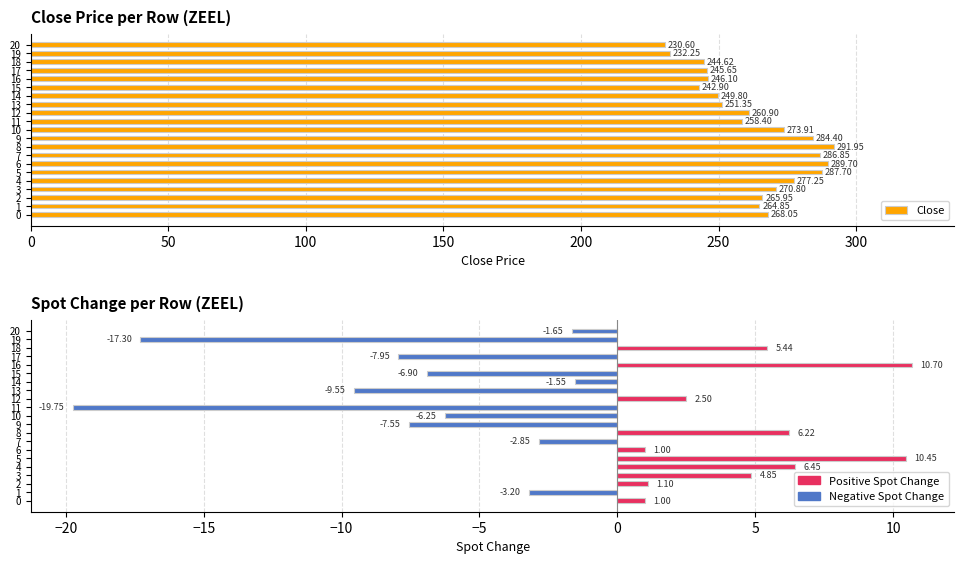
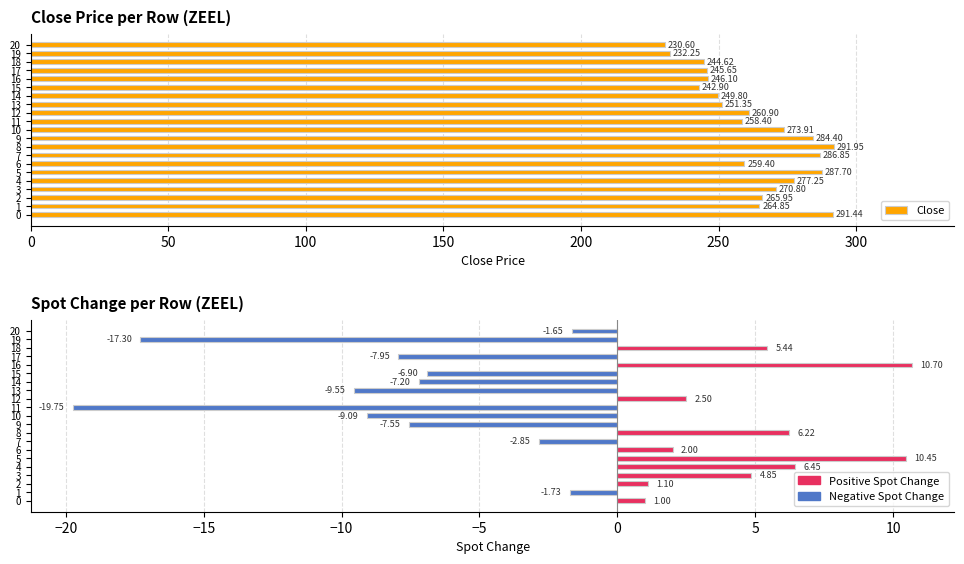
  {
    "Close Price per Row (ZEEL)": {
      "18": 244.62,
      "16": 246.10,
      "11": 258.40,
      "10": 273.91,
      "8": 291.95,
-     "6": 289.70,
+     "6": 259.40,
      "3": 270.80,
      "1": 264.85,
-     "0": 268.05
+     "0": 291.44
    },
    "Spot Change per Row (ZEEL)": {
      "18": 5.44,
      "16": 10.70,
-     "14": -1.55,
+     "14": -7.20,
      "11": -19.75,
-     "10": -6.25,
+     "10": -9.09,
      "8": 6.22,
-     "6": 1.00,
-     "1": -3.20,
+     "6": 2.00,
+     "1": -1.73,
      "0": 1.00
    }
  }
